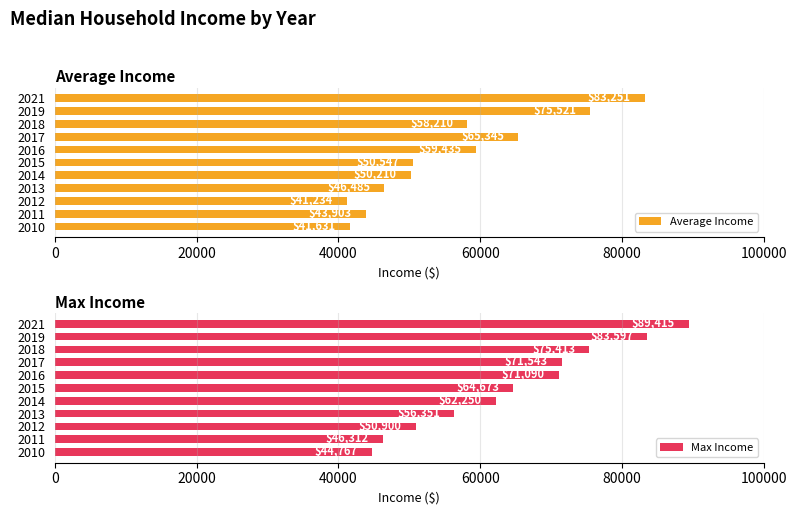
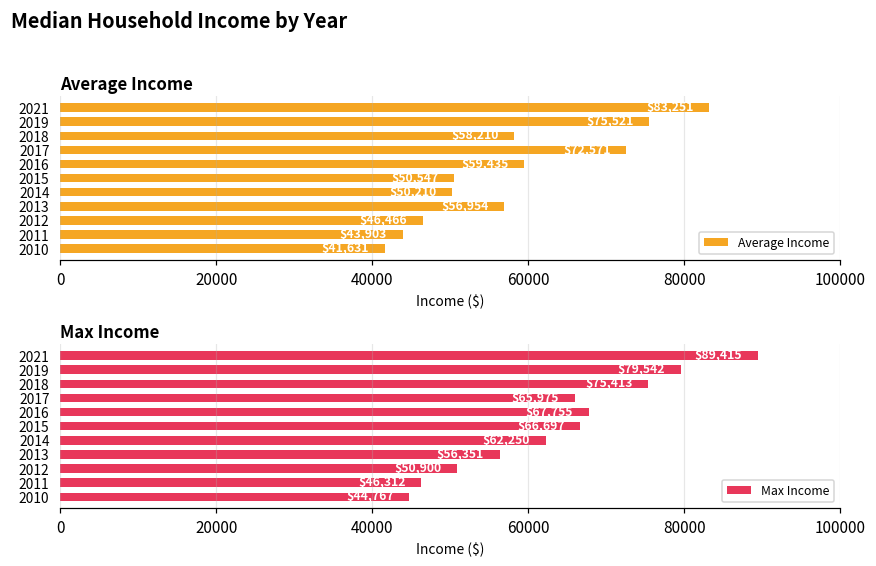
  {
    "Average Income": {
      "2021": 83000,
      "2018": 58000,
-     "2017": 65000,
+     "2017": 73000,
      "2016": 59000,
      "2015": 51000,
      "2014": 50000,
-     "2013": 46000,
-     "2012": 41000,
+     "2013": 57000,
+     "2012": 46000,
      "2011": 44000,
      "2010": 42000
    },
    "Max Income": {
      "2021": 89000,
-     "2019": 84000,
+     "2019": 80000,
      "2018": 75000,
-     "2017": 72000,
-     "2016": 71000,
-     "2015": 65000,
+     "2017": 66000,
+     "2016": 68000,
+     "2015": 67000,
      "2014": 62000,
      "2013": 56000,
      "2012": 51000,
      "2011": 46000,
      "2010": 45000
    }
  }
